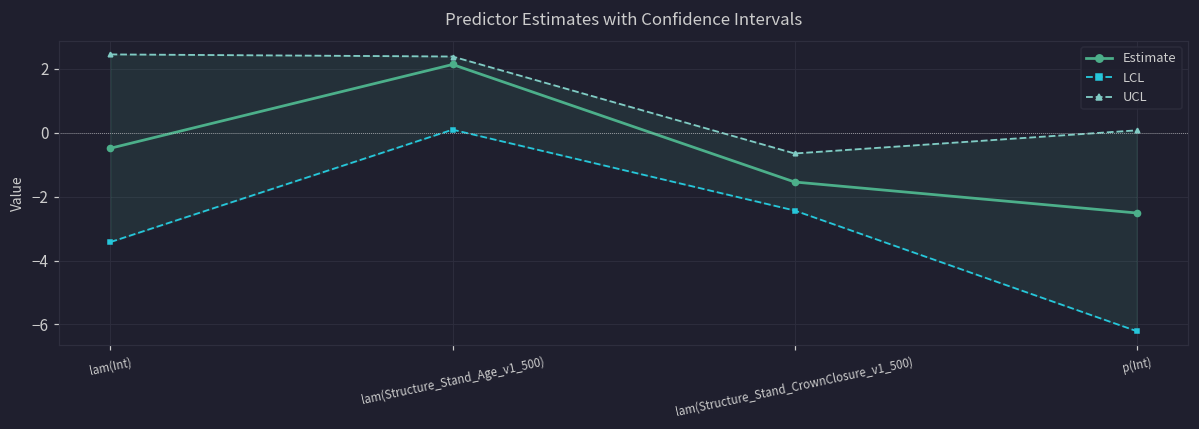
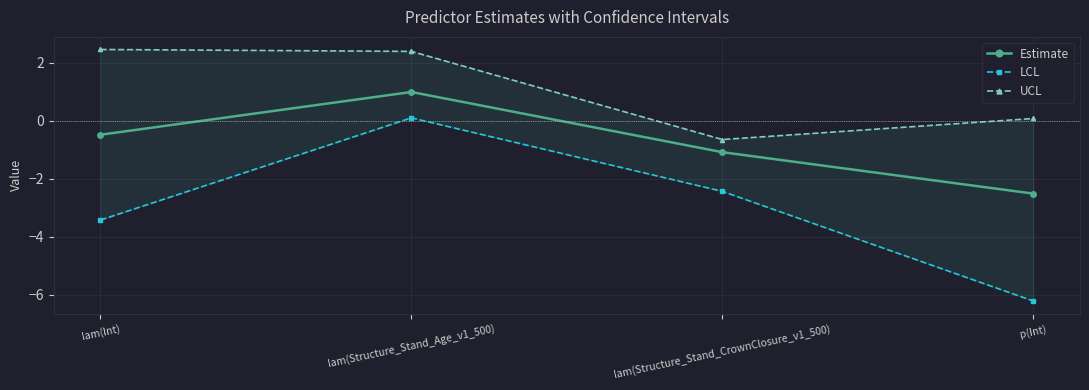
  {
    "Estimate": {
      "lam(Int)": -0.5,
-     "lam(Structure_Stand_Age_v1_500)": 2.1,
-     "lam(Structure_Stand_CrownClosure_v1_500)": -1.5,
+     "lam(Structure_Stand_Age_v1_500)": 1.0,
+     "lam(Structure_Stand_CrownClosure_v1_500)": -1.1,
      "p(Int)": -2.5
    },
    "LCL": {
      "lam(Int)": -3.4,
      "lam(Structure_Stand_Age_v1_500)": 0.1,
      "lam(Structure_Stand_CrownClosure_v1_500)": -2.4,
      "p(Int)": -6.2
    },
    "UCL": {
      "lam(Int)": 2.5,
      "lam(Structure_Stand_Age_v1_500)": 2.4,
      "lam(Structure_Stand_CrownClosure_v1_500)": -0.6,
      "p(Int)": 0.1
    }
  }
